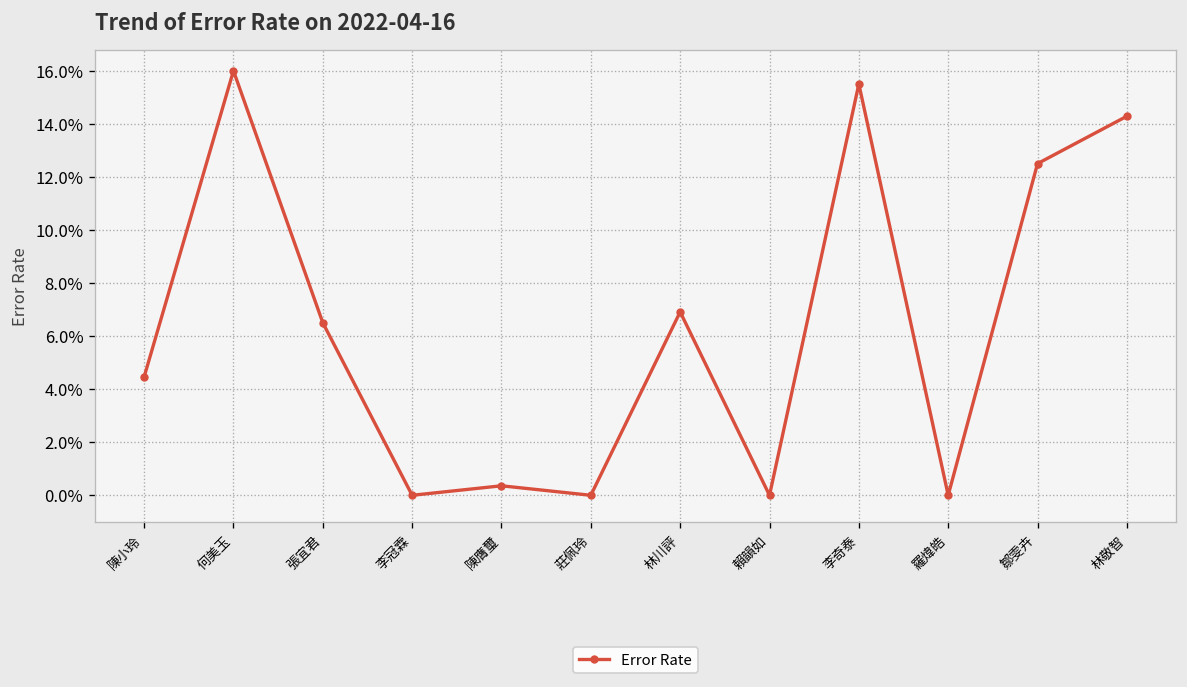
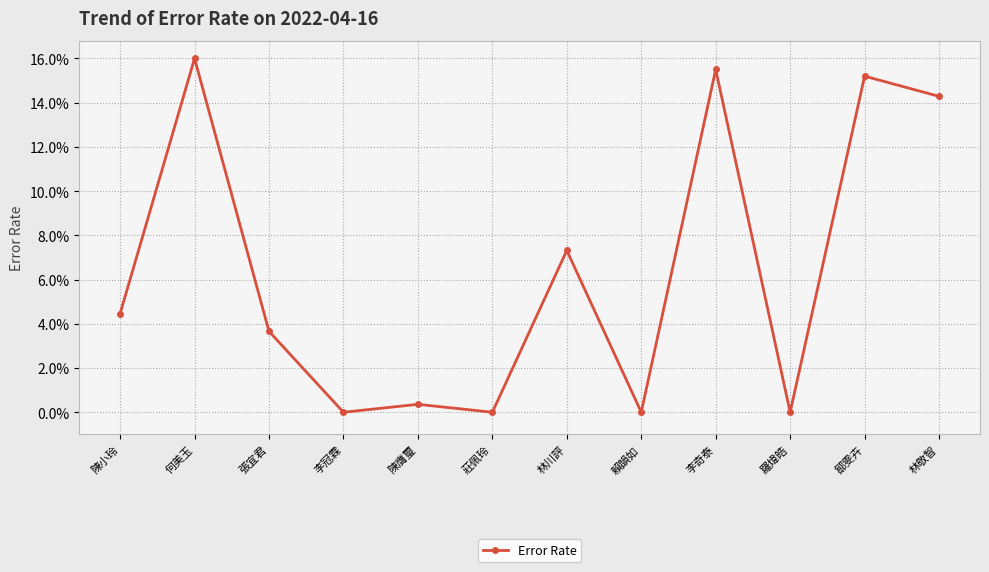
  {
    "陳小玲": "4.5%",
    "何美玉": "16.0%",
-   "張宜君": "6.5%",
+   "張宜君": "3.7%",
    "李冠霖": "0.0%",
    "陳膺璽": "0.4%",
    "莊佩玲": "0.0%",
-   "林川評": "6.9%",
+   "林川評": "7.3%",
    "賴韻如": "0.0%",
    "李奇泰": "15.5%",
    "羅煒皓": "0.0%",
-   "鄒雯卉": "12.5%",
+   "鄒雯卉": "15.2%",
    "林敬智": "14.3%"
  }
